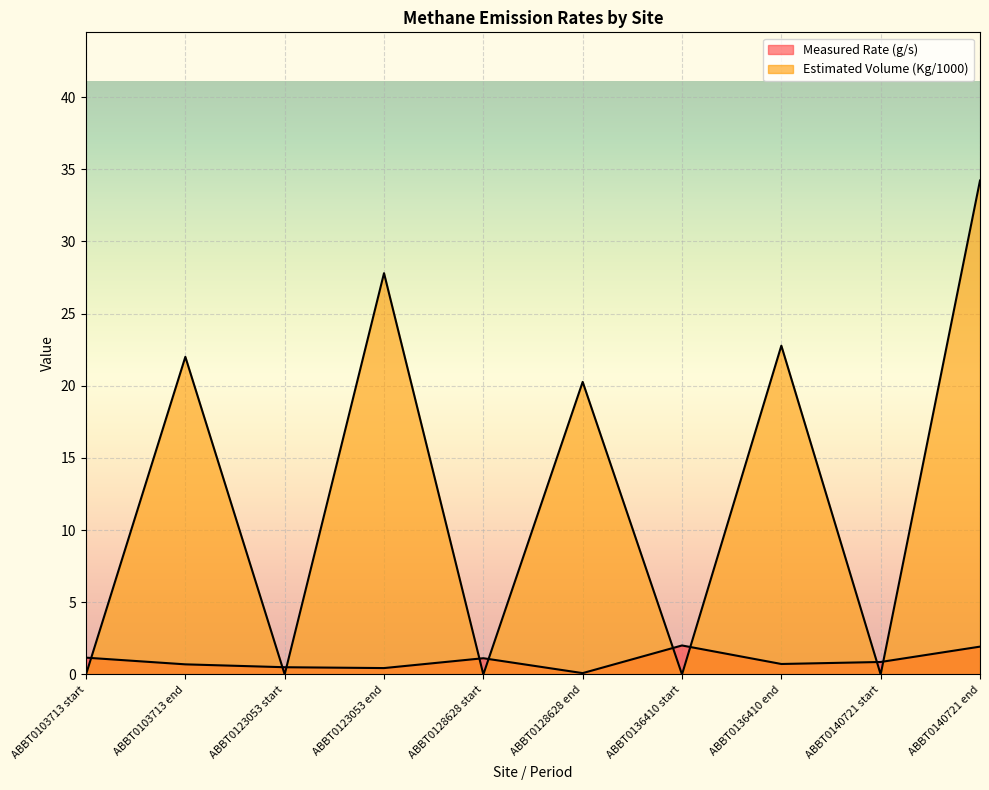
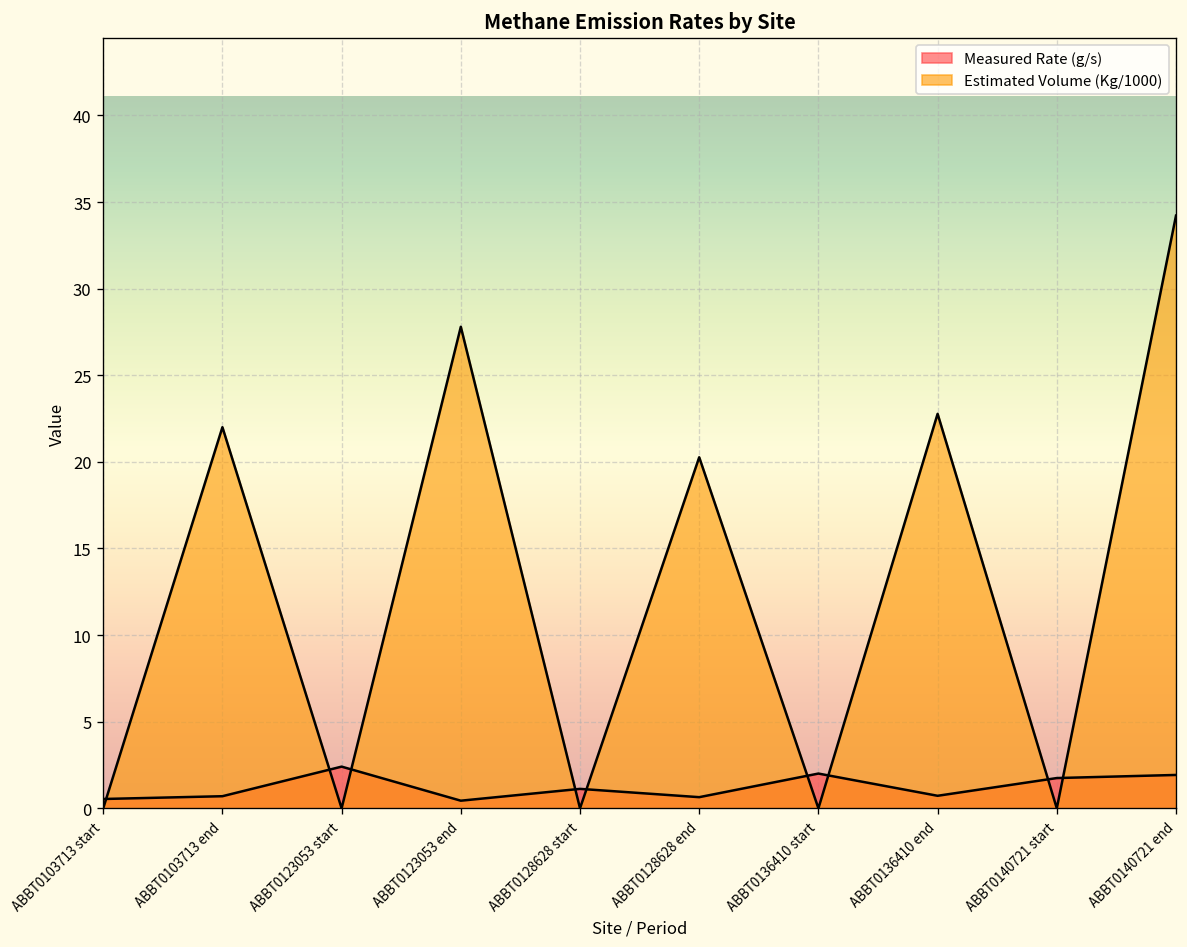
  {
    "Measured Rate (g/s)": {
-     "ABBT0103713 start": 1.2,
+     "ABBT0103713 start": 0.5,
      "ABBT0103713 end": 0.7,
-     "ABBT0123053 start": 0.5,
+     "ABBT0123053 start": 2.4,
      "ABBT0123053 end": 0.4,
      "ABBT0128628 start": 1.1,
-     "ABBT0128628 end": 0.1,
+     "ABBT0128628 end": 0.6,
      "ABBT0136410 start": 2.0,
      "ABBT0136410 end": 0.7,
-     "ABBT0140721 start": 0.9,
+     "ABBT0140721 start": 1.7,
      "ABBT0140721 end": 1.9
    },
    "Estimated Volume (Kg/1000)": {
      "ABBT0103713 start": 0.0,
      "ABBT0103713 end": 22.0,
      "ABBT0123053 start": 0.0,
      "ABBT0123053 end": 27.8,
      "ABBT0128628 start": 0.0,
      "ABBT0128628 end": 20.3,
      "ABBT0136410 start": 0.0,
      "ABBT0136410 end": 22.8,
      "ABBT0140721 start": 0.0,
      "ABBT0140721 end": 34.2
    }
  }
